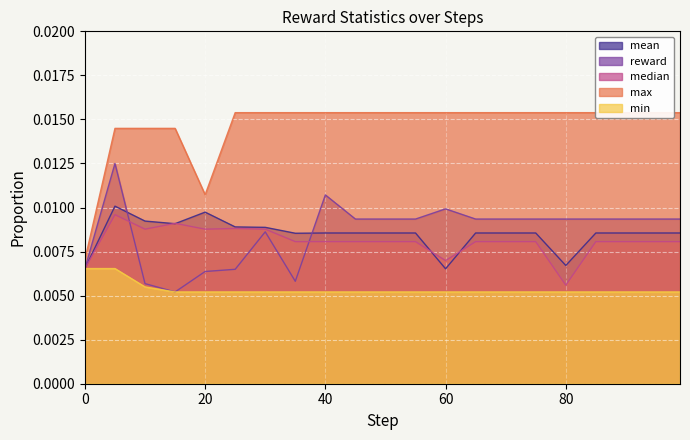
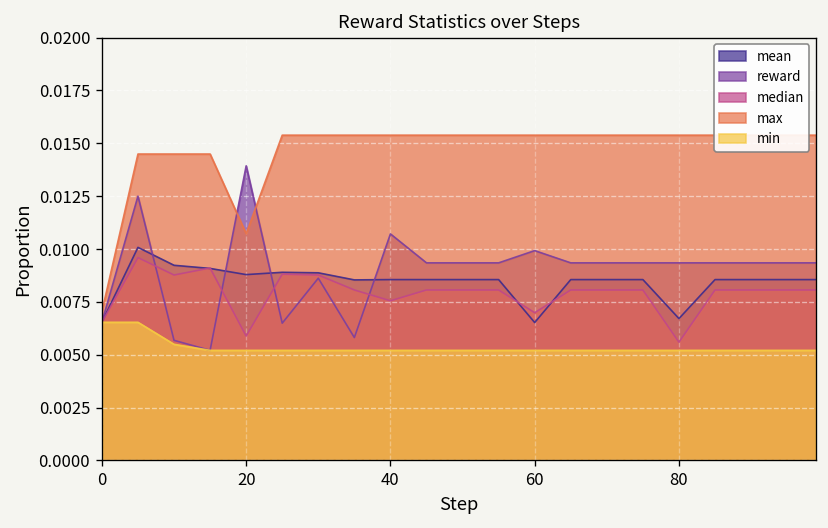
  {
    "mean": {
-     "20": 0.0097,
+     "20": 0.0088,
      "40": 0.0086,
      "60": 0.0065,
      "80": 0.0067
    },
    "reward": {
-     "20": 0.0064,
+     "20": 0.0139,
      "40": 0.0107,
      "60": 0.0099,
      "80": 0.0093
    },
    "median": {
-     "20": 0.0088,
-     "40": 0.0081,
+     "20": 0.0059,
+     "40": 0.0076,
      "60": 0.0070,
      "80": 0.0056
    },
    "max": {
      "0": 0.0070,
      "20": 0.0107,
      "40": 0.0154,
      "60": 0.0154,
      "80": 0.0154
    },
    "min": {
      "20": 0.0052,
      "40": 0.0052,
      "60": 0.0052,
      "80": 0.0052
    }
  }
